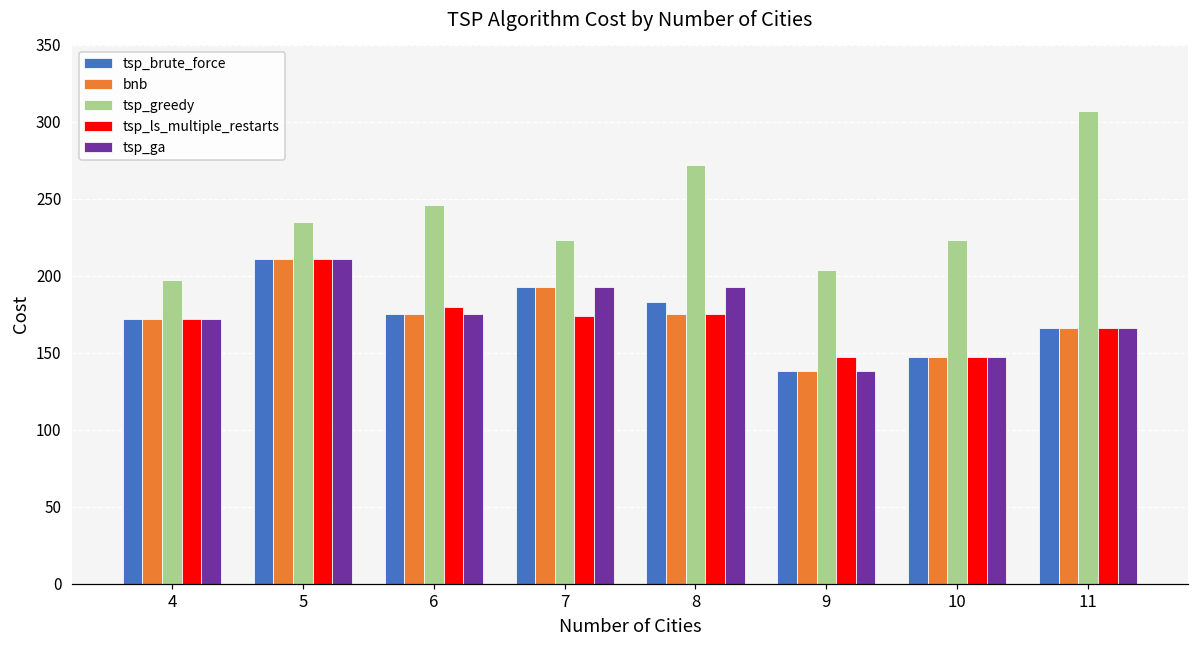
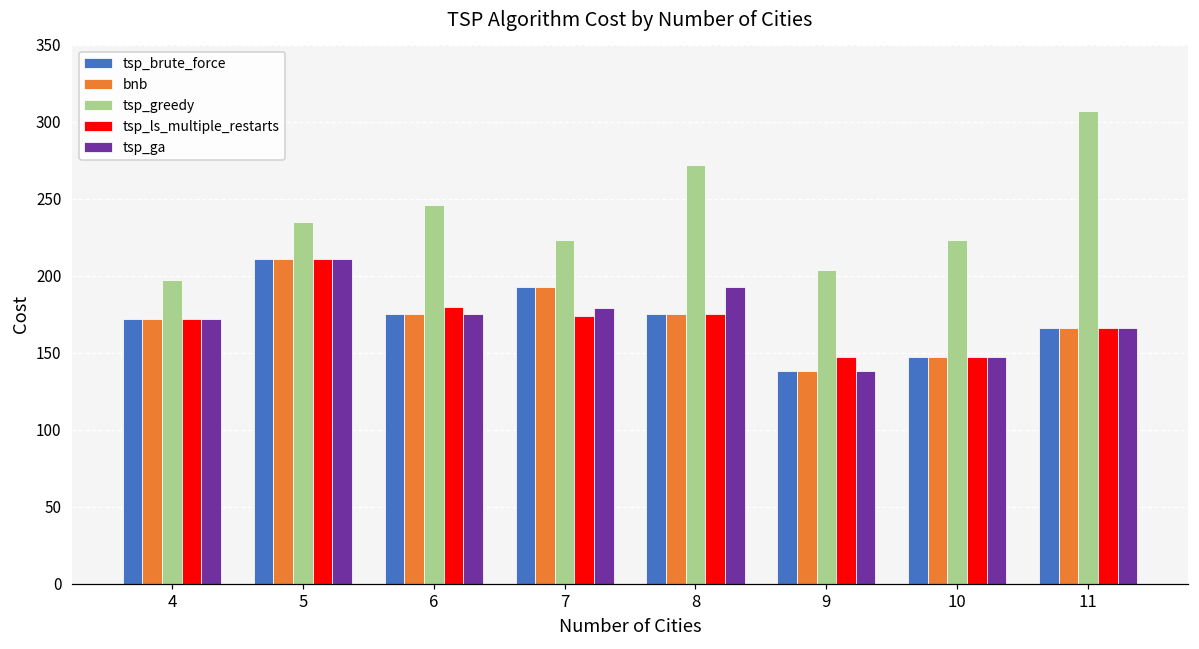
  {
    "tsp_brute_force": {
      "4": 172,
      "5": 211,
      "6": 175,
      "7": 193,
-     "8": 183,
+     "8": 175,
      "9": 138,
      "10": 147,
      "11": 166
    },
    "bnb": {
      "4": 172,
      "5": 211,
      "6": 175,
      "7": 193,
      "8": 175,
      "9": 138,
      "10": 147,
      "11": 166
    },
    "tsp_greedy": {
      "4": 197,
      "5": 235,
      "6": 246,
      "7": 223,
      "8": 272,
      "9": 204,
      "10": 223,
      "11": 307
    },
    "tsp_ls_multiple_restarts": {
      "4": 172,
      "5": 211,
      "6": 180,
      "7": 174,
      "8": 175,
      "9": 147,
      "10": 147,
      "11": 166
    },
    "tsp_ga": {
      "4": 172,
      "5": 211,
      "6": 175,
-     "7": 193,
+     "7": 179,
      "8": 193,
      "9": 138,
      "10": 147,
      "11": 166
    }
  }
